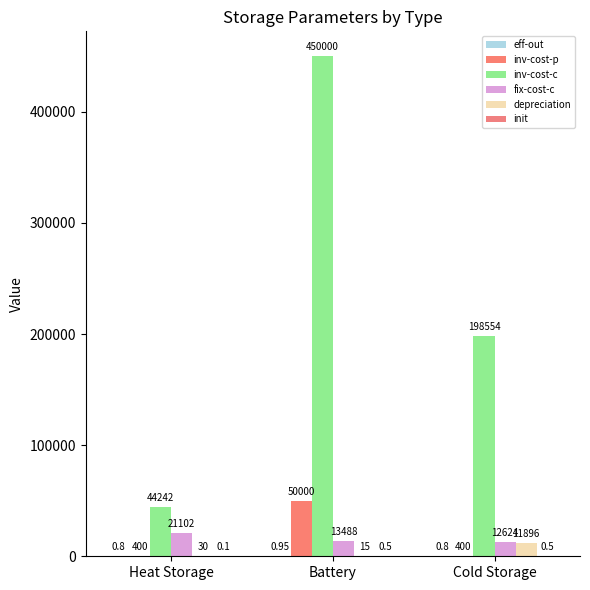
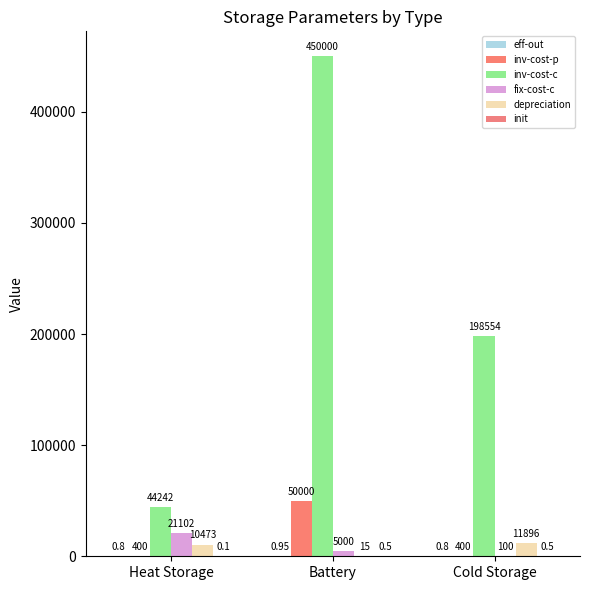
  {
    "eff-out": {
      "Heat Storage": 0.8,
      "Battery": 0.95,
      "Cold Storage": 0.8
    },
    "inv-cost-c": {
      "Heat Storage": 44242,
      "Battery": 450000,
      "Cold Storage": 198554
    },
    "fix-cost-c": {
      "Heat Storage": 21102,
-     "Battery": 13488,
-     "Cold Storage": 12624
+     "Battery": 5000,
+     "Cold Storage": 100
    },
    "depreciation": {
-     "Heat Storage": 30,
+     "Heat Storage": 10473,
      "Battery": 15,
      "Cold Storage": 11896
    }
  }
